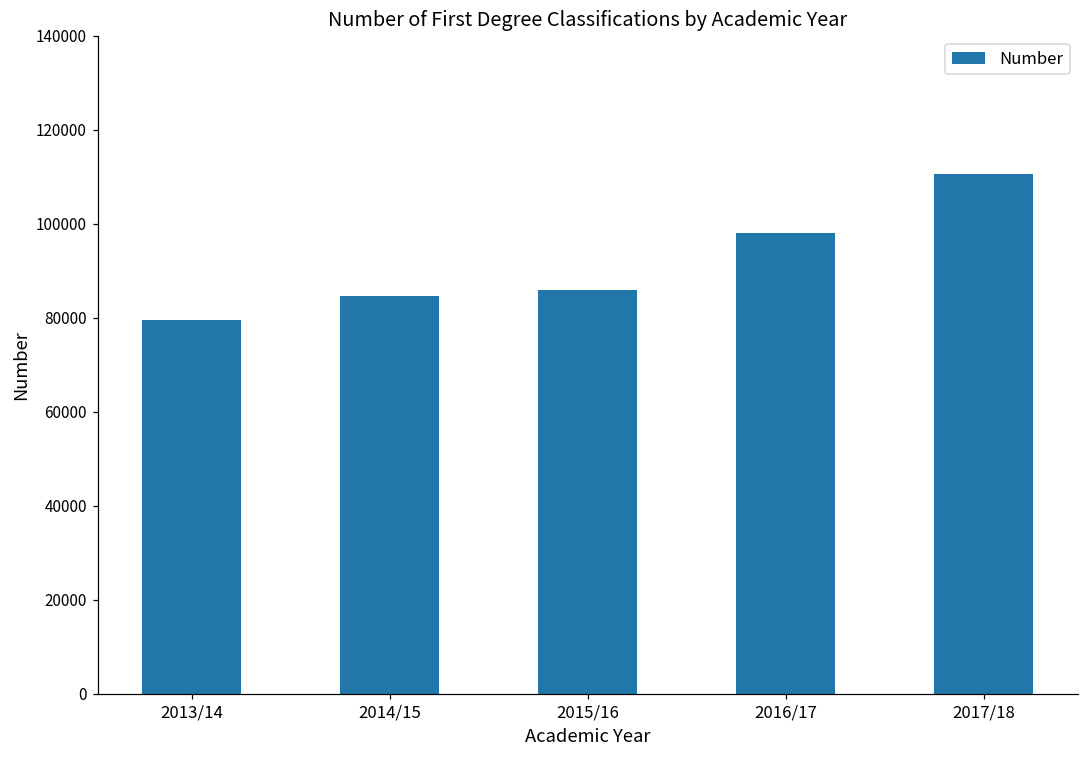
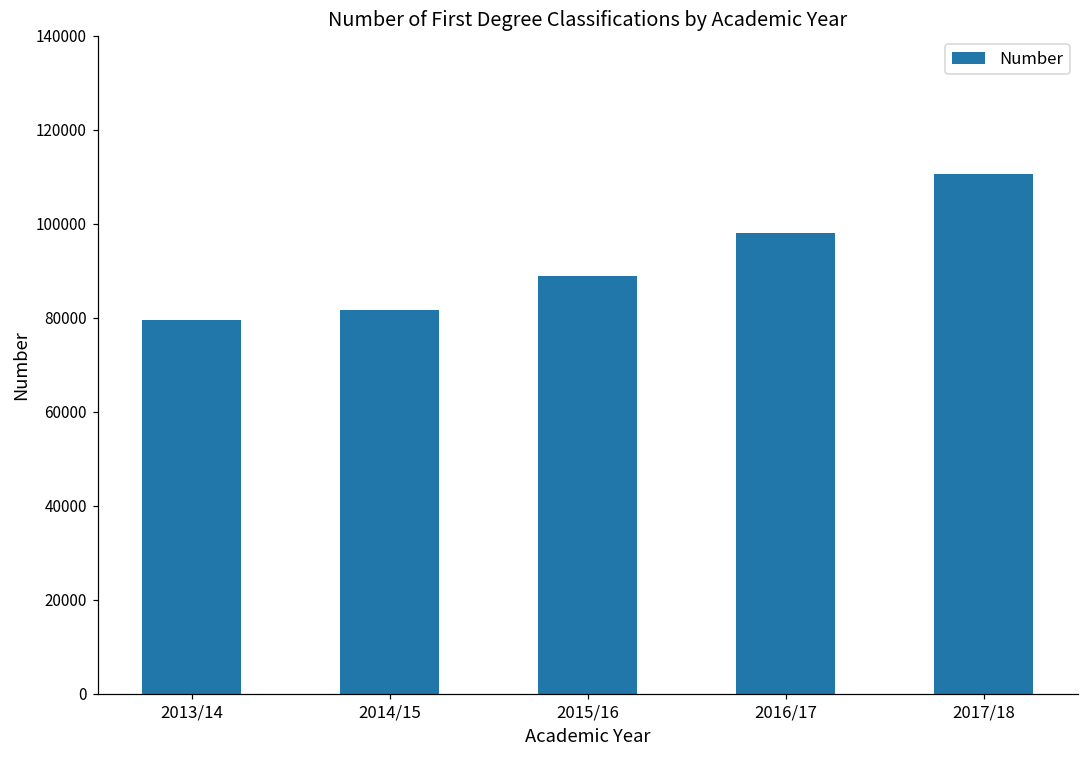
  {
    "2013/14": 79000,
-   "2014/15": 85000,
-   "2015/16": 86000,
+   "2014/15": 82000,
+   "2015/16": 89000,
    "2016/17": 98000,
    "2017/18": 110000
  }
